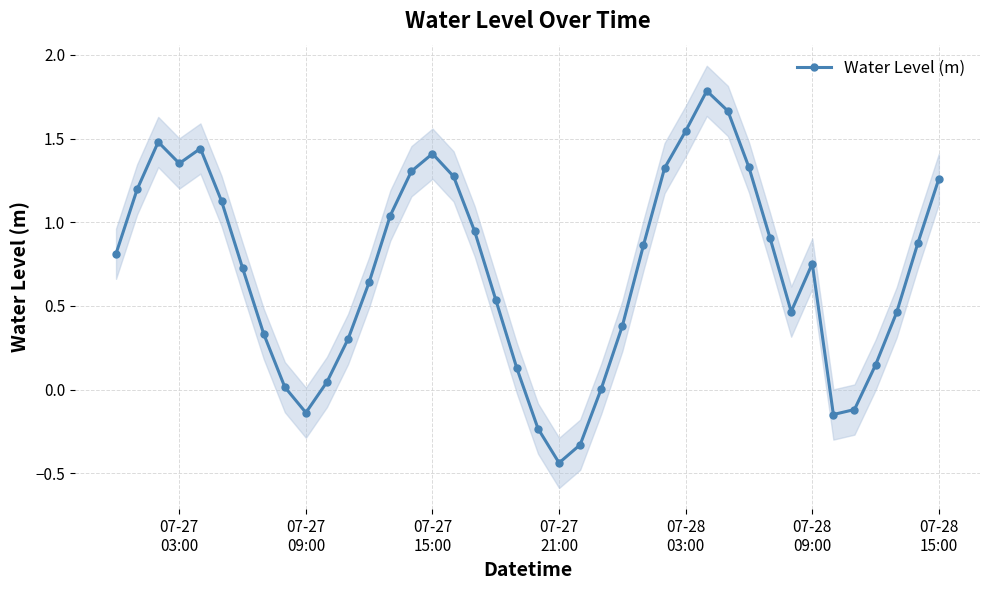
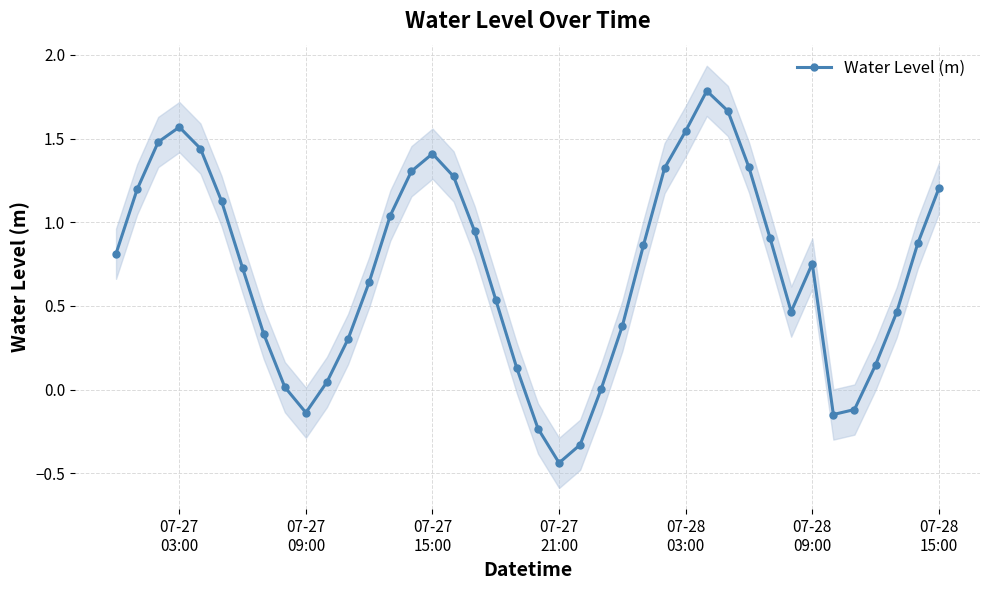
  {
    "Water Level (m)": {
-     "07-27 03:00": 1.35,
+     "07-27 03:00": 1.57,
      "07-27 09:00": -0.14,
      "07-27 15:00": 1.41,
      "07-27 21:00": -0.44,
      "07-28 03:00": 1.55,
      "07-28 09:00": 0.75,
-     "07-28 15:00": 1.26
+     "07-28 15:00": 1.20
    }
  }
